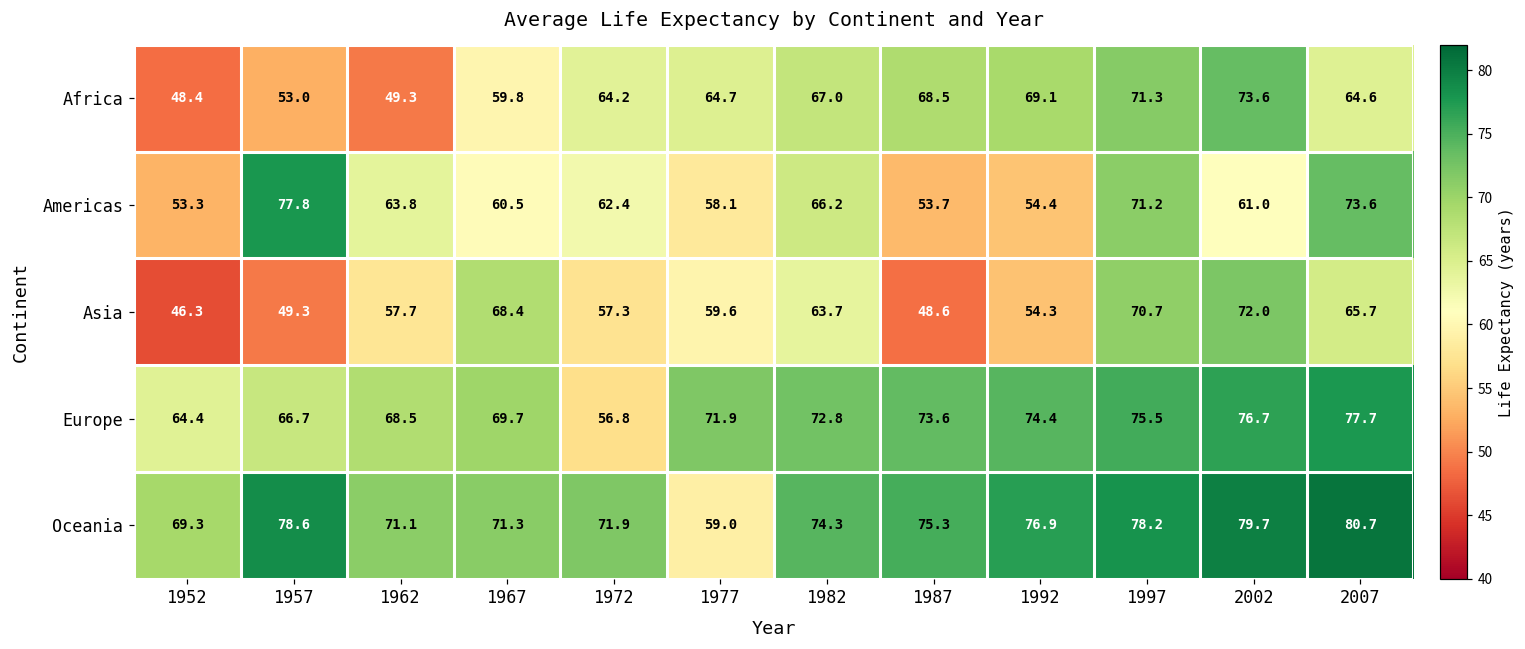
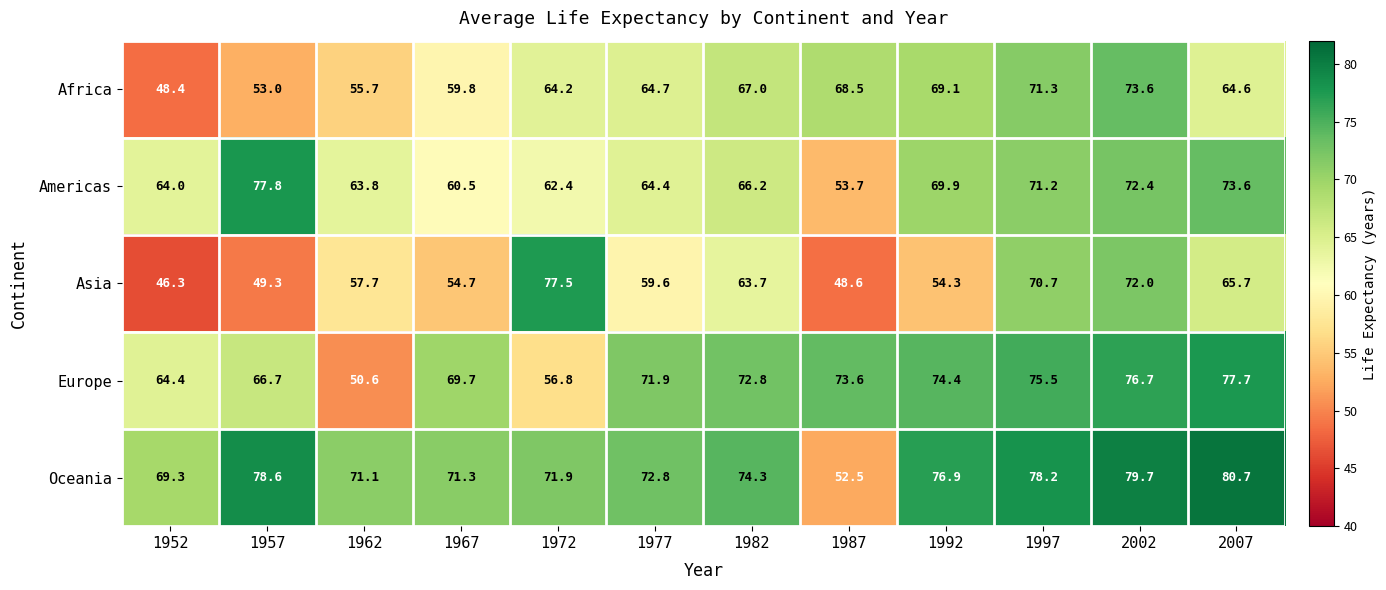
  {
    "Africa": {
      "1952": 48.4,
      "1957": 53.0,
-     "1962": 49.3,
+     "1962": 55.7,
      "1967": 59.8,
      "1972": 64.2,
      "1977": 64.7,
      "1982": 67.0,
      "1987": 68.5,
      "1992": 69.1,
      "1997": 71.3,
      "2002": 73.6,
      "2007": 64.6
    },
    "Americas": {
-     "1952": 53.3,
+     "1952": 64.0,
      "1957": 77.8,
      "1962": 63.8,
      "1967": 60.5,
      "1972": 62.4,
-     "1977": 58.1,
+     "1977": 64.4,
      "1982": 66.2,
      "1987": 53.7,
-     "1992": 54.4,
+     "1992": 69.9,
      "1997": 71.2,
-     "2002": 61.0,
+     "2002": 72.4,
      "2007": 73.6
    },
    "Asia": {
      "1952": 46.3,
      "1957": 49.3,
      "1962": 57.7,
-     "1967": 68.4,
-     "1972": 57.3,
+     "1967": 54.7,
+     "1972": 77.5,
      "1977": 59.6,
      "1982": 63.7,
      "1987": 48.6,
      "1992": 54.3,
      "1997": 70.7,
      "2002": 72.0,
      "2007": 65.7
    },
    "Europe": {
      "1952": 64.4,
      "1957": 66.7,
-     "1962": 68.5,
+     "1962": 50.6,
      "1967": 69.7,
      "1972": 56.8,
      "1977": 71.9,
      "1982": 72.8,
      "1987": 73.6,
      "1992": 74.4,
      "1997": 75.5,
      "2002": 76.7,
      "2007": 77.7
    },
    "Oceania": {
      "1952": 69.3,
      "1957": 78.6,
      "1962": 71.1,
      "1967": 71.3,
      "1972": 71.9,
-     "1977": 59.0,
+     "1977": 72.8,
      "1982": 74.3,
-     "1987": 75.3,
+     "1987": 52.5,
      "1992": 76.9,
      "1997": 78.2,
      "2002": 79.7,
      "2007": 80.7
    }
  }
